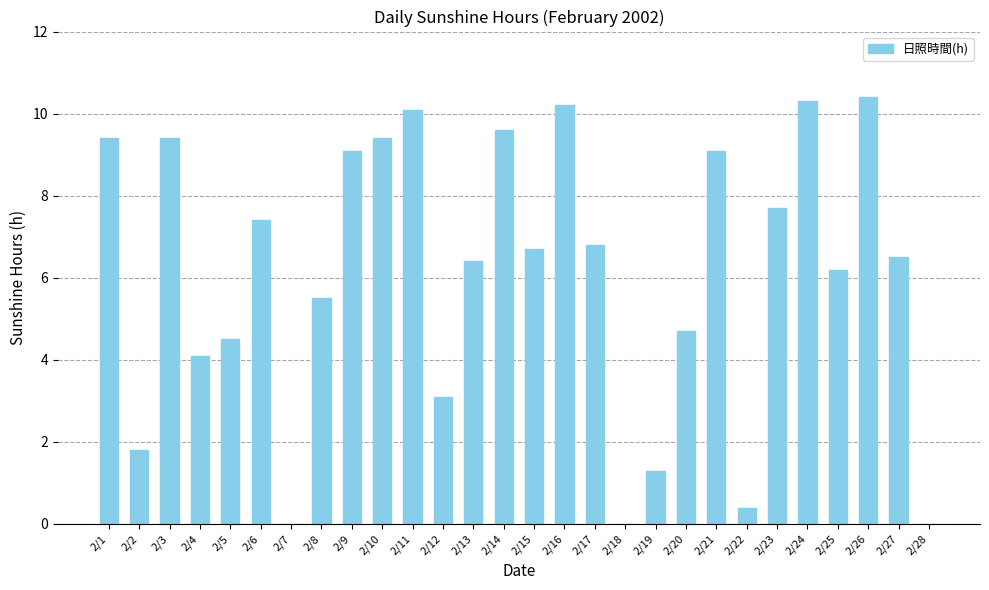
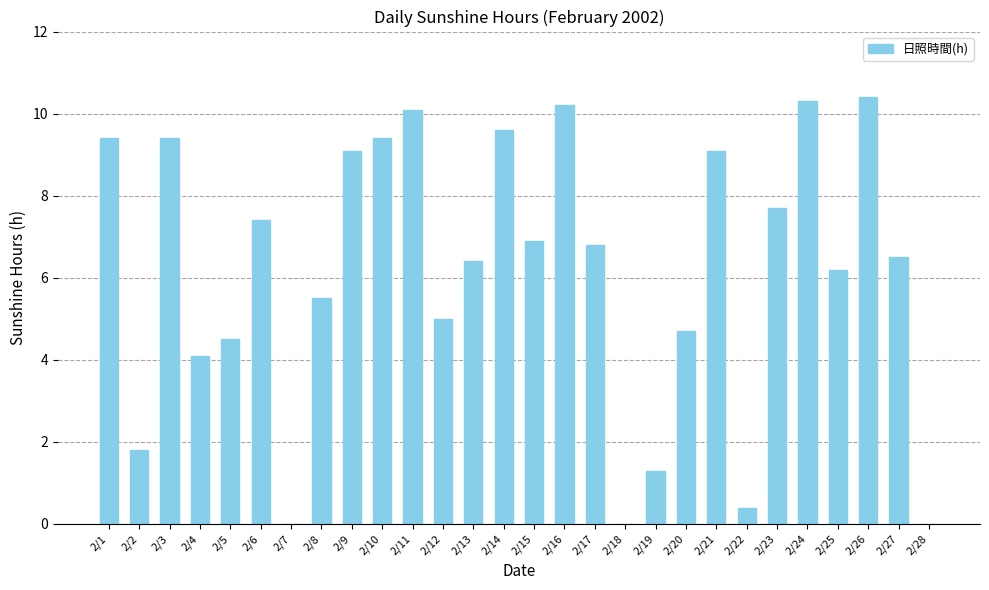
  {
    "2/1": 9.4,
    "2/2": 1.8,
    "2/3": 9.4,
    "2/4": 4.1,
    "2/5": 4.5,
    "2/6": 7.4,
    "2/7": 0.0,
    "2/8": 5.5,
    "2/9": 9.1,
    "2/10": 9.4,
    "2/11": 10.1,
-   "2/12": 3.1,
+   "2/12": 5.0,
    "2/13": 6.4,
    "2/14": 9.6,
-   "2/15": 6.7,
+   "2/15": 6.9,
    "2/16": 10.2,
    "2/17": 6.8,
    "2/18": 0.0,
    "2/19": 1.3,
    "2/20": 4.7,
    "2/21": 9.1,
    "2/22": 0.4,
    "2/23": 7.7,
    "2/24": 10.3,
    "2/25": 6.2,
    "2/26": 10.4,
    "2/27": 6.5,
    "2/28": 0.0
  }
